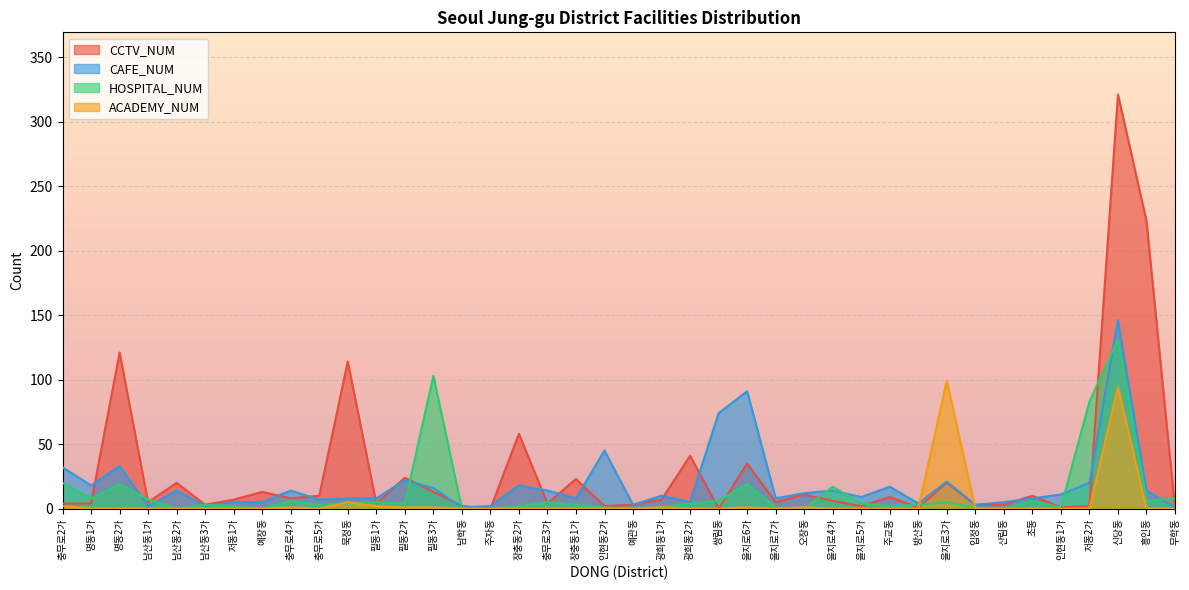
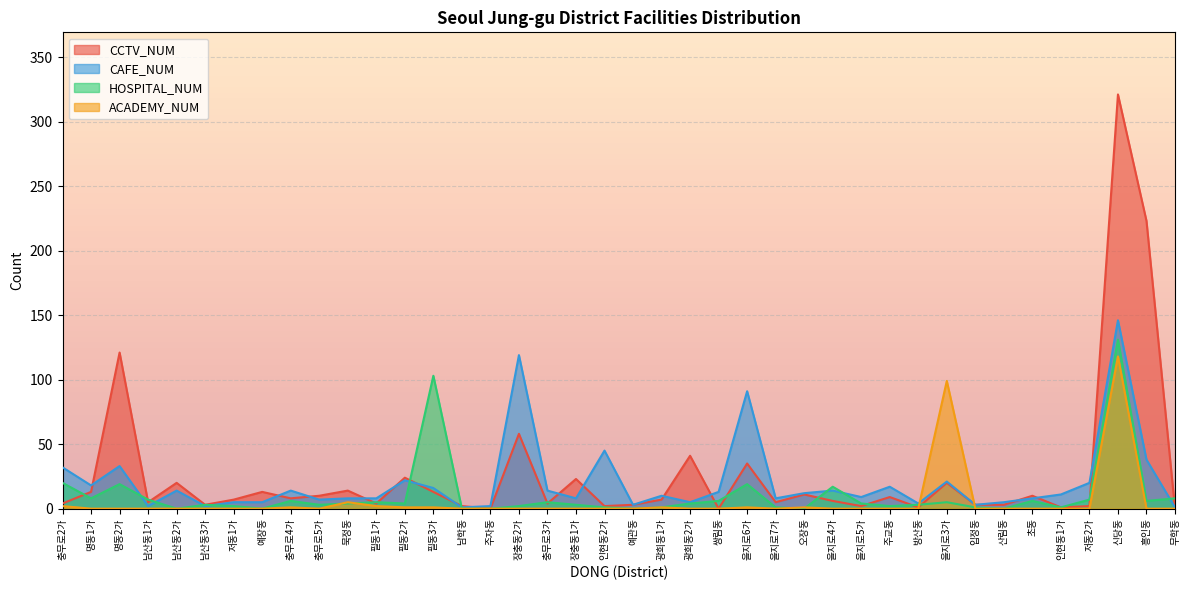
  {
    "CCTV_NUM": {
      "충무로2가": 4,
-     "명동1가": 4,
+     "명동1가": 13,
      "명동2가": 121,
      "남산동1가": 5,
      "남산동2가": 20,
      "저동1가": 7,
      "예장동": 13,
      "충무로4가": 8,
      "충무로5가": 10,
-     "묵정동": 114,
+     "묵정동": 14,
      "필동2가": 24,
      "필동3가": 13,
      "장충동2가": 58,
      "장충동1가": 23,
      "광희동1가": 7,
      "광희동2가": 41,
      "을지로6가": 35,
      "을지로7가": 5,
      "을지로4가": 6,
      "을지로5가": 2,
      "주교동": 9,
      "산림동": 3,
      "저동2가": 2,
      "신당동": 321,
      "흥인동": 223
    },
    "CAFE_NUM": {
      "충무로2가": 32,
      "명동1가": 18,
      "명동2가": 33,
      "남산동1가": 2,
      "남산동2가": 14,
      "저동1가": 5,
      "예장동": 5,
      "충무로4가": 14,
      "충무로5가": 7,
      "묵정동": 8,
      "필동1가": 8,
      "필동2가": 22,
      "필동3가": 16,
      "주자동": 2,
-     "장충동2가": 18,
+     "장충동2가": 119,
      "충무로3가": 14,
      "장충동1가": 8,
      "인현동2가": 45,
      "광희동1가": 10,
-     "쌍림동": 74,
+     "쌍림동": 13,
      "을지로6가": 91,
      "을지로7가": 8,
      "을지로4가": 14,
      "을지로5가": 9,
      "주교동": 17,
      "산림동": 5,
      "인현동1가": 11,
      "저동2가": 20,
      "신당동": 146,
-     "흥인동": 14
+     "흥인동": 38
    },
    "HOSPITAL_NUM": {
      "충무로2가": 20,
      "명동1가": 8,
      "명동2가": 19,
      "남산동1가": 7,
      "저동1가": 2,
      "충무로4가": 6,
      "충무로5가": 3,
      "필동2가": 4,
      "필동3가": 103,
      "장충동2가": 2,
      "장충동1가": 3,
      "쌍림동": 6,
      "을지로6가": 19,
      "을지로4가": 17,
      "을지로5가": 4,
      "주교동": 2,
      "을지로3가": 5,
      "초동": 6,
-     "저동2가": 83,
+     "저동2가": 7,
      "신당동": 131,
      "흥인동": 6,
      "무학동": 8
    },
    "ACADEMY_NUM": {
      "충무로2가": 2,
      "명동1가": 0,
      "명동2가": 0,
      "남산동1가": 0,
      "남산동3가": 0,
      "저동1가": 0,
      "충무로4가": 1,
      "충무로5가": 0,
      "필동1가": 2,
      "필동2가": 1,
      "필동3가": 1,
      "장충동2가": 0,
      "충무로3가": 0,
      "장충동1가": 0,
      "광희동2가": 0,
      "을지로6가": 1,
      "을지로4가": 0,
      "을지로5가": 0,
      "주교동": 0,
      "을지로3가": 99,
      "초동": 0,
      "저동2가": 0,
-     "신당동": 94,
+     "신당동": 118,
      "흥인동": 0
    }
  }
